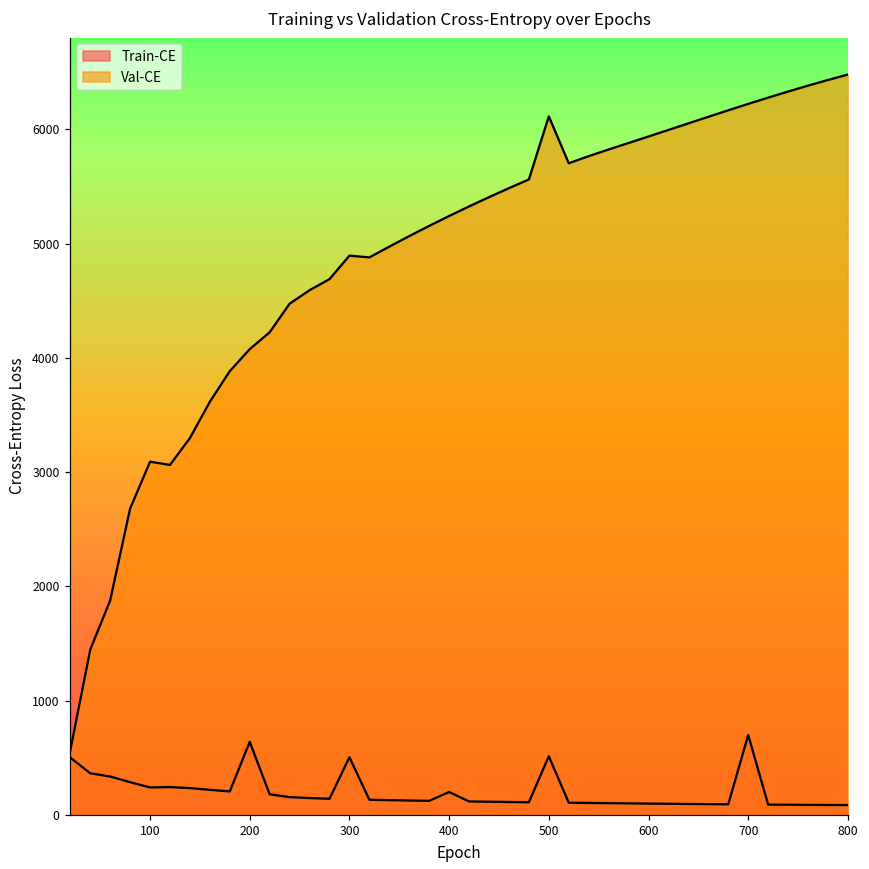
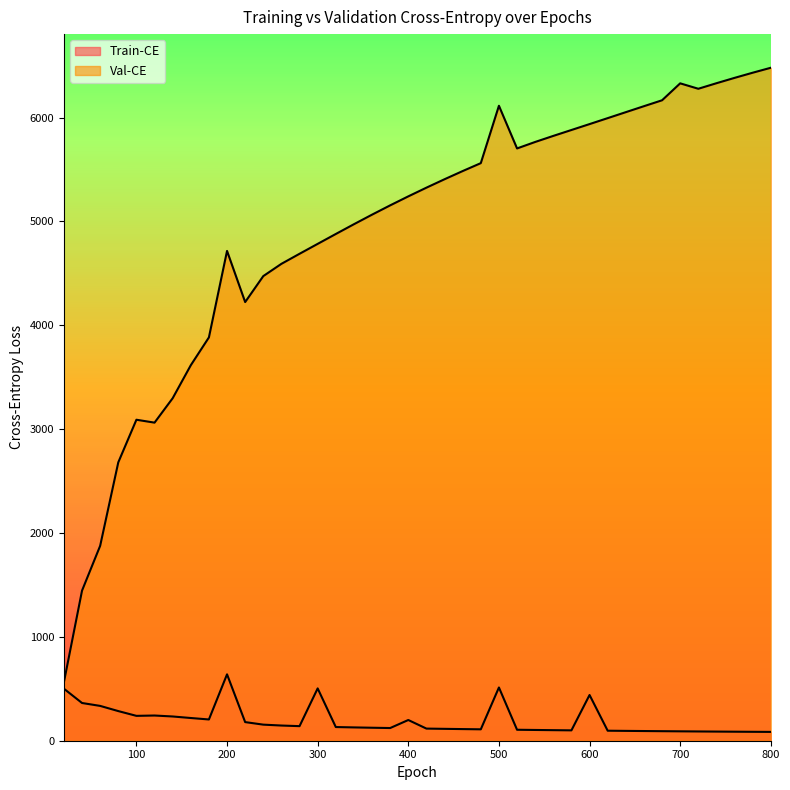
  {
    "Train-CE": {
      "100": 240,
      "200": 640,
      "300": 500,
      "400": 200,
      "500": 510,
-     "600": 100,
-     "700": 700,
+     "600": 440,
+     "700": 90,
      "800": 80
    },
    "Val-CE": {
      "100": 3090,
-     "200": 4080,
-     "300": 4890,
+     "200": 4720,
+     "300": 4780,
      "400": 5240,
      "500": 6110,
      "600": 5940,
-     "700": 6220,
+     "700": 6330,
      "800": 6480
    }
  }
